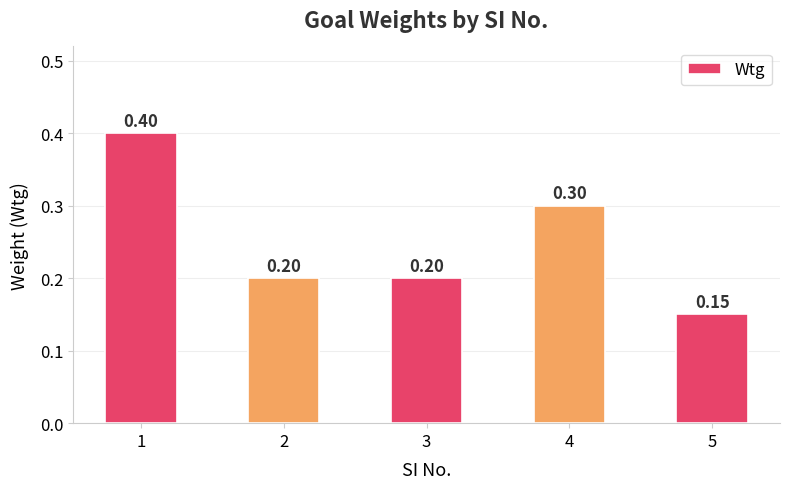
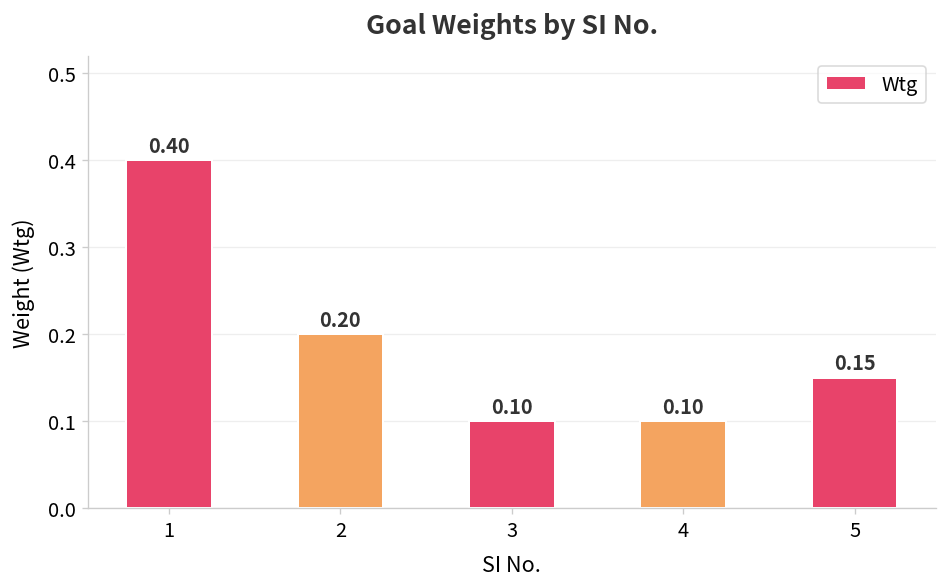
  {
    "1": 0.40,
    "2": 0.20,
-   "3": 0.20,
-   "4": 0.30,
+   "3": 0.10,
+   "4": 0.10,
    "5": 0.15
  }
